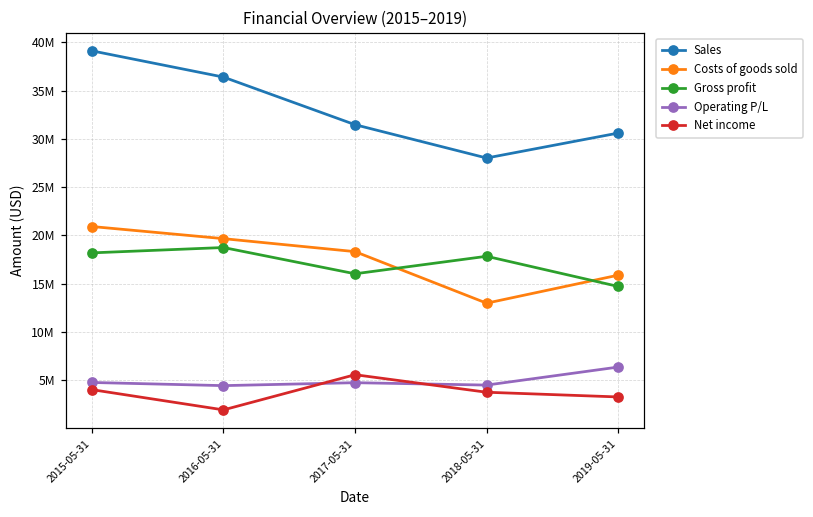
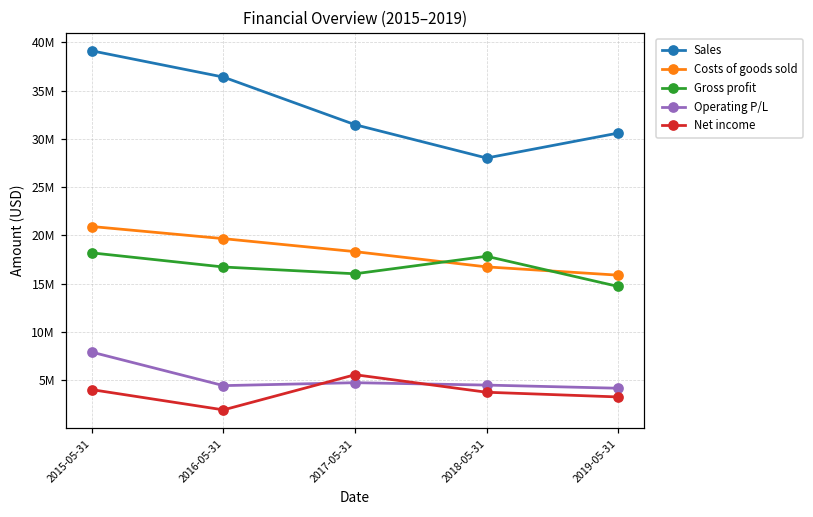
  {
    "Sales": {
      "2015-05-31": 39000000,
      "2016-05-31": 36000000,
      "2017-05-31": 31000000,
      "2018-05-31": 28000000,
      "2019-05-31": 31000000
    },
    "Costs of goods sold": {
      "2015-05-31": 21000000,
      "2016-05-31": 20000000,
      "2017-05-31": 18000000,
-     "2018-05-31": 13000000,
+     "2018-05-31": 17000000,
      "2019-05-31": 16000000
    },
    "Gross profit": {
      "2015-05-31": 18000000,
-     "2016-05-31": 19000000,
+     "2016-05-31": 17000000,
      "2017-05-31": 16000000,
      "2018-05-31": 18000000,
      "2019-05-31": 15000000
    },
    "Operating P/L": {
-     "2015-05-31": 5000000,
+     "2015-05-31": 8000000,
      "2016-05-31": 4000000,
      "2017-05-31": 5000000,
      "2018-05-31": 5000000,
-     "2019-05-31": 6000000
+     "2019-05-31": 4000000
    },
    "Net income": {
      "2015-05-31": 4000000,
      "2016-05-31": 2000000,
      "2017-05-31": 6000000,
      "2018-05-31": 4000000,
      "2019-05-31": 3000000
    }
  }
